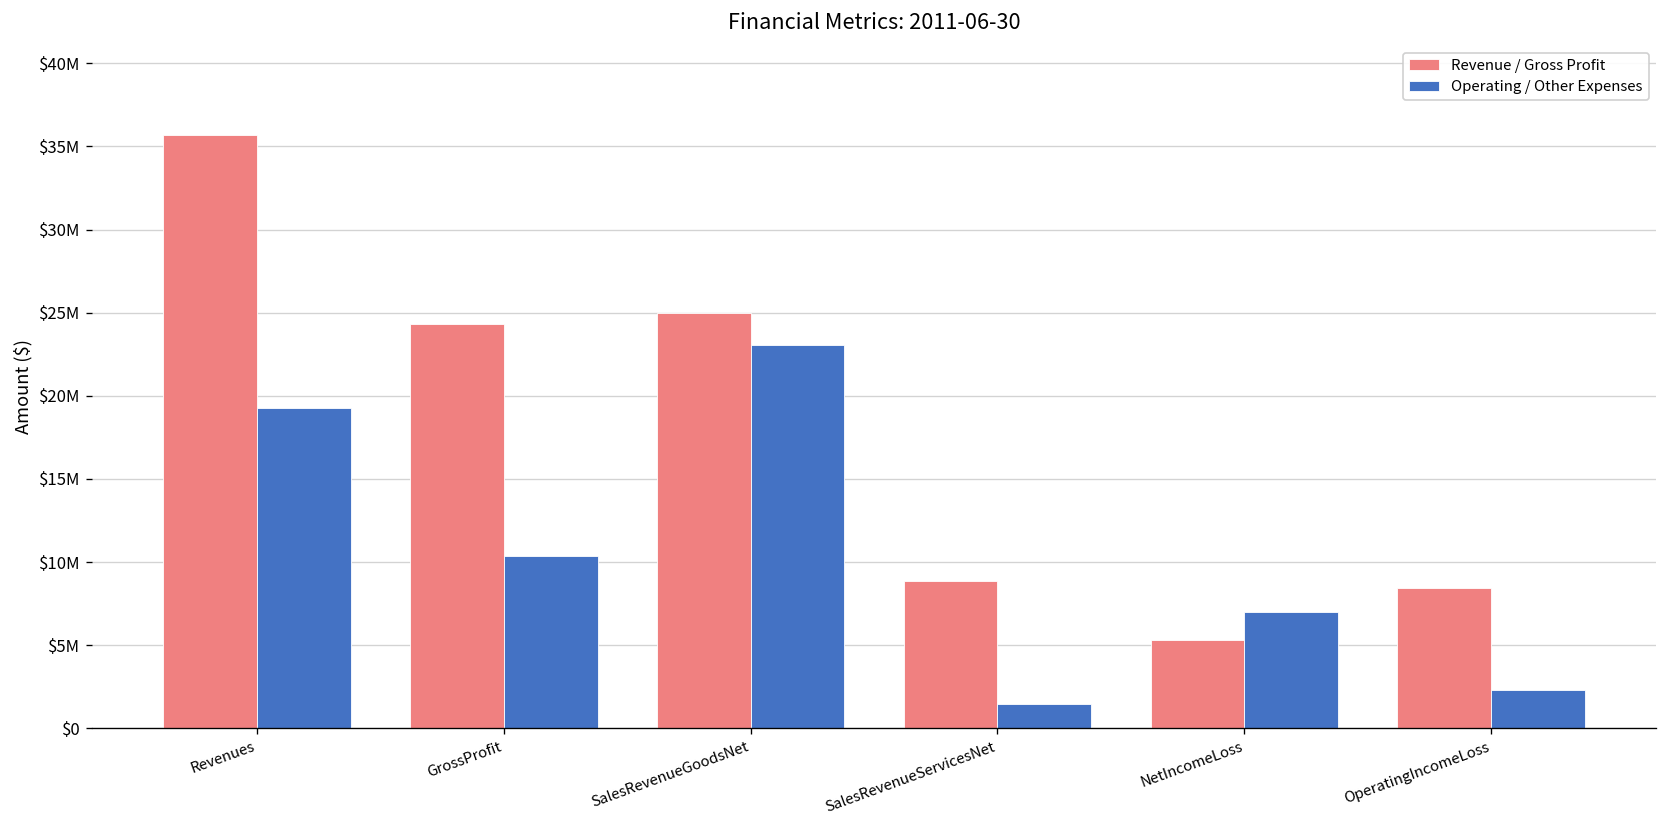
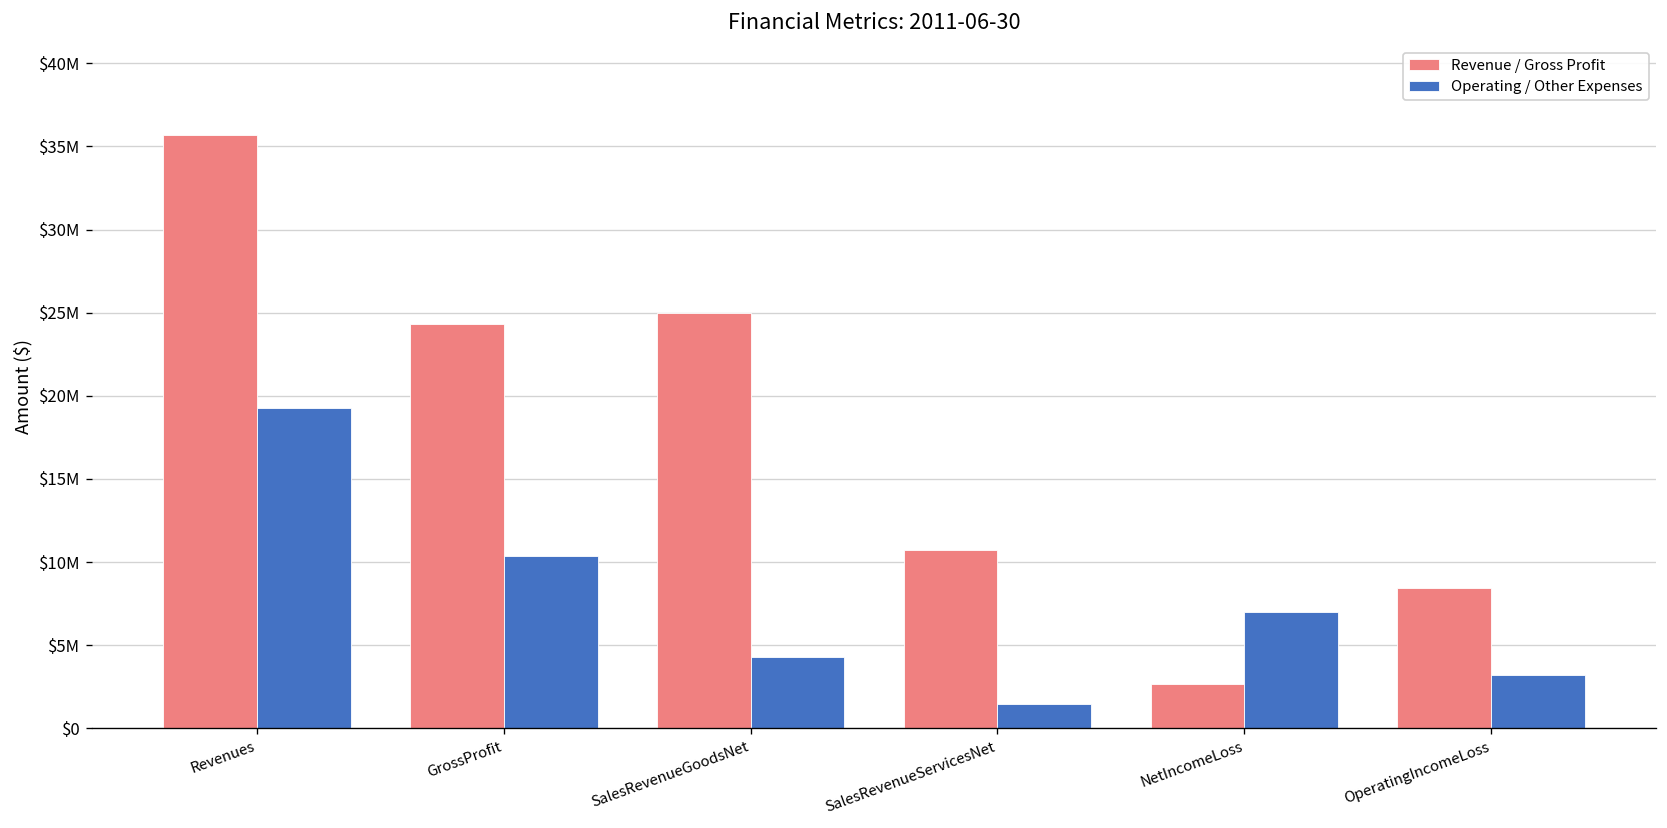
  {
    "Revenue / Gross Profit": {
      "Revenues": "$35700000",
      "GrossProfit": "$24300000",
      "SalesRevenueGoodsNet": "$25000000",
-     "SalesRevenueServicesNet": "$8800000",
-     "NetIncomeLoss": "$5300000",
+     "SalesRevenueServicesNet": "$10700000",
+     "NetIncomeLoss": "$2600000",
      "OperatingIncomeLoss": "$8500000"
    },
    "Operating / Other Expenses": {
      "Revenues": "$19300000",
      "GrossProfit": "$10400000",
-     "SalesRevenueGoodsNet": "$23000000",
+     "SalesRevenueGoodsNet": "$4300000",
      "SalesRevenueServicesNet": "$1400000",
      "NetIncomeLoss": "$7000000",
-     "OperatingIncomeLoss": "$2300000"
+     "OperatingIncomeLoss": "$3200000"
    }
  }
